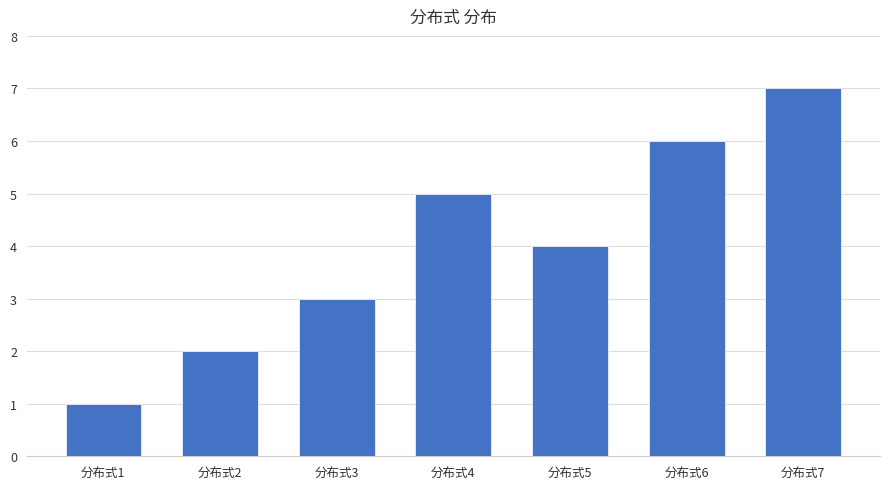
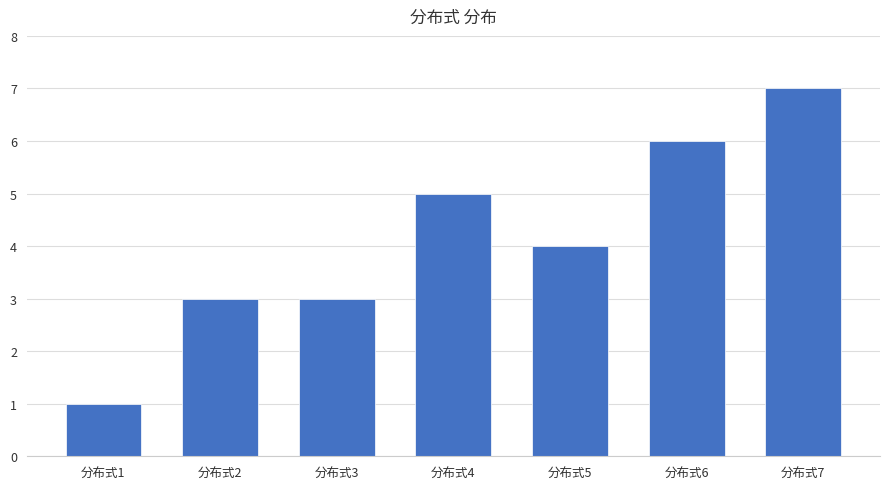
  {
    "分布式1": 1,
-   "分布式2": 2,
+   "分布式2": 3,
    "分布式3": 3,
    "分布式4": 5,
    "分布式5": 4,
    "分布式6": 6,
    "分布式7": 7
  }
